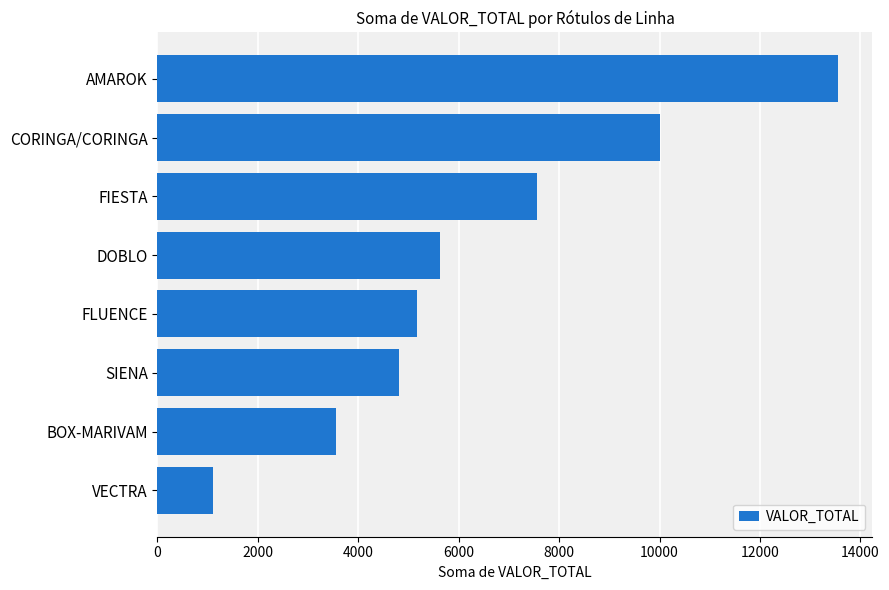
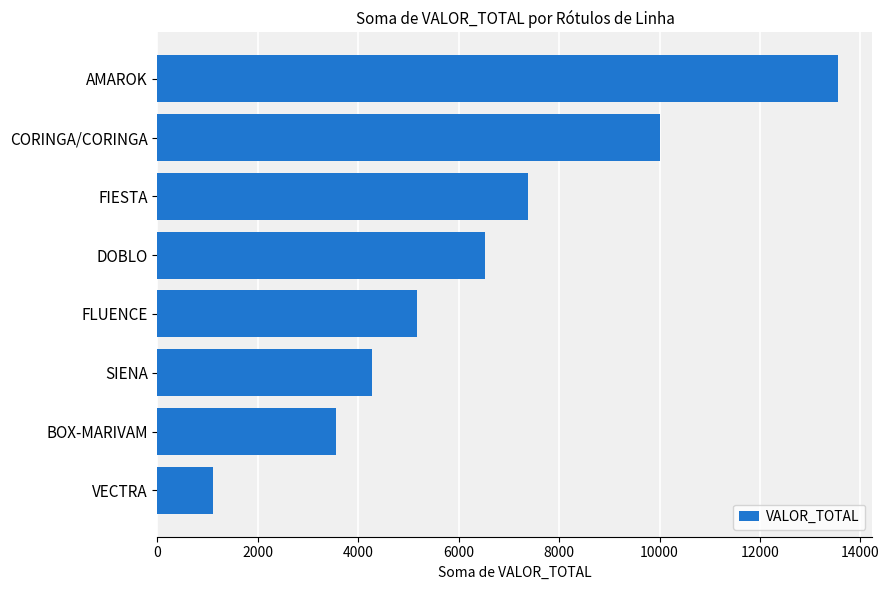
  {
    "AMAROK": 13600,
    "CORINGA/CORINGA": 10000,
-   "FIESTA": 7600,
-   "DOBLO": 5600,
+   "FIESTA": 7400,
+   "DOBLO": 6500,
    "FLUENCE": 5200,
-   "SIENA": 4800,
+   "SIENA": 4300,
    "BOX-MARIVAM": 3500,
    "VECTRA": 1100
  }
